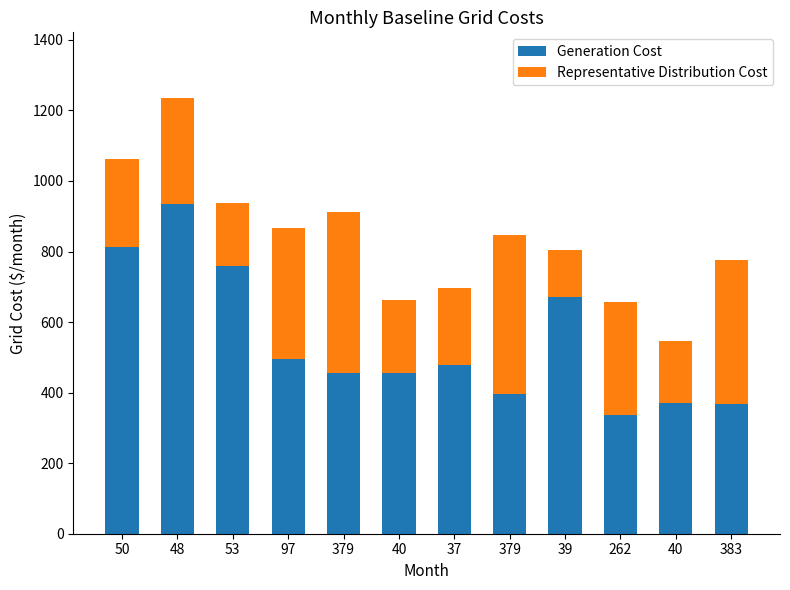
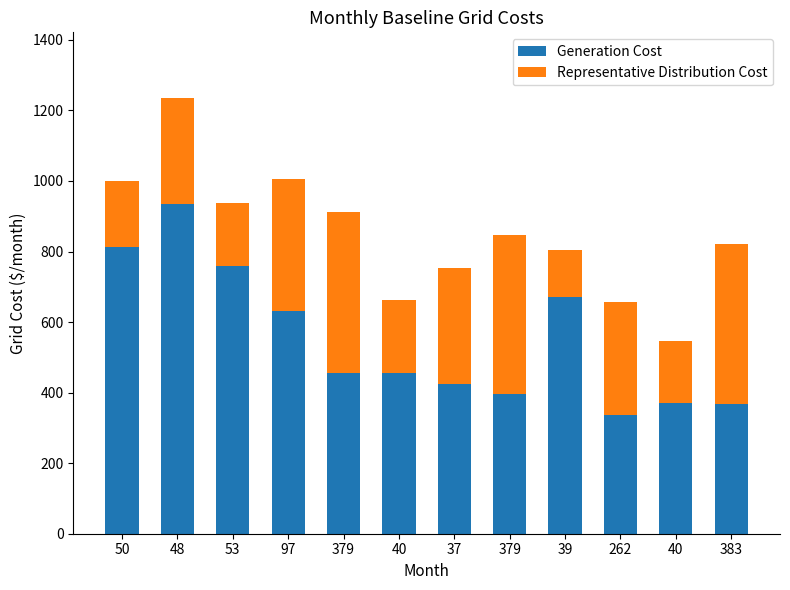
  {
    "Generation Cost": {
      "50": 810,
      "48": 940,
      "53": 760,
-     "97": 490,
-     "37": 480,
+     "97": 630,
+     "37": 430,
      "39": 670,
      "262": 340,
      "383": 370
    },
    "Representative Distribution Cost": {
-     "50": 250,
+     "50": 190,
      "48": 300,
      "53": 180,
      "97": 370,
-     "37": 220,
+     "37": 330,
      "39": 130,
      "262": 320,
-     "383": 410
+     "383": 450
    }
  }
